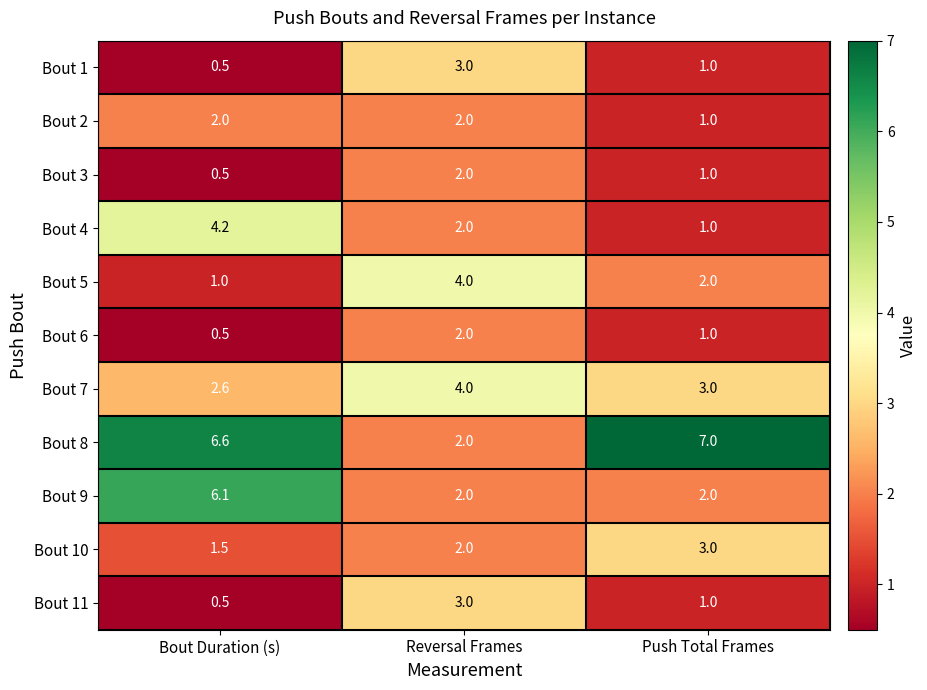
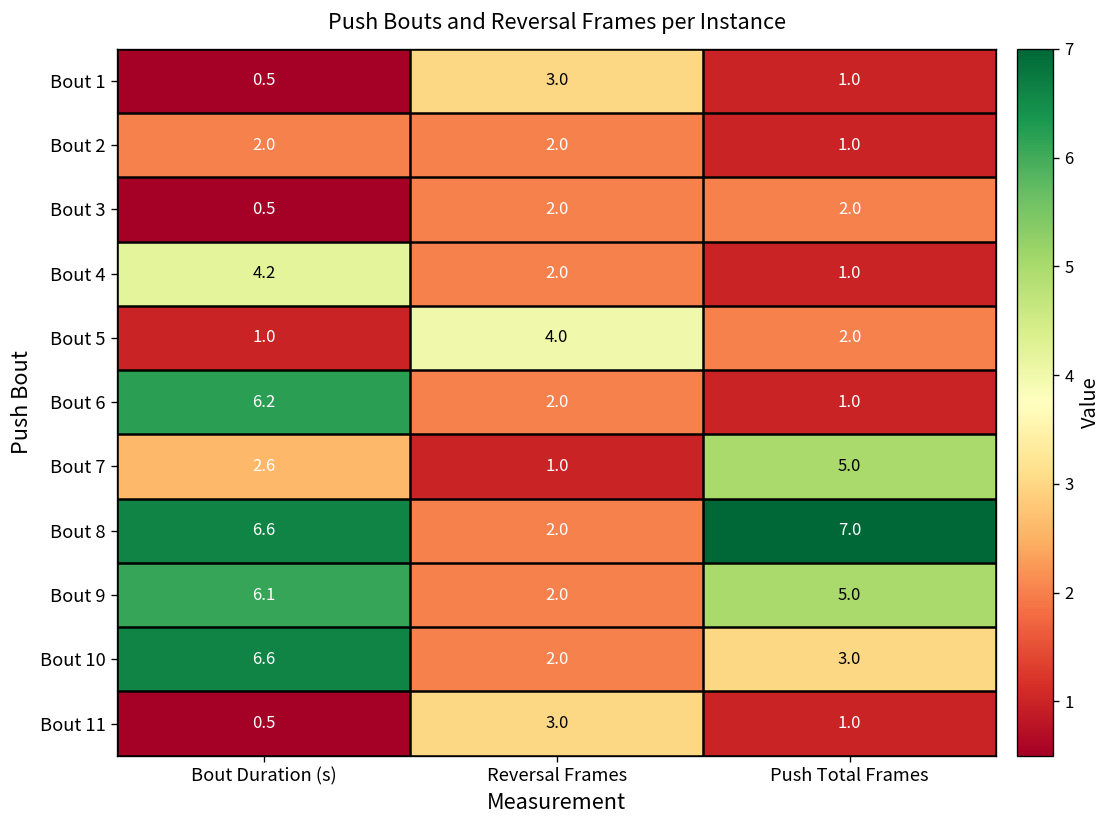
  {
    "Bout 1": {
      "Bout Duration (s)": 0.5,
      "Reversal Frames": 3.0,
      "Push Total Frames": 1.0
    },
    "Bout 2": {
      "Bout Duration (s)": 2.0,
      "Reversal Frames": 2.0,
      "Push Total Frames": 1.0
    },
    "Bout 3": {
      "Bout Duration (s)": 0.5,
      "Reversal Frames": 2.0,
-     "Push Total Frames": 1.0
+     "Push Total Frames": 2.0
    },
    "Bout 4": {
      "Bout Duration (s)": 4.2,
      "Reversal Frames": 2.0,
      "Push Total Frames": 1.0
    },
    "Bout 5": {
      "Bout Duration (s)": 1.0,
      "Reversal Frames": 4.0,
      "Push Total Frames": 2.0
    },
    "Bout 6": {
-     "Bout Duration (s)": 0.5,
+     "Bout Duration (s)": 6.2,
      "Reversal Frames": 2.0,
      "Push Total Frames": 1.0
    },
    "Bout 7": {
      "Bout Duration (s)": 2.6,
-     "Reversal Frames": 4.0,
-     "Push Total Frames": 3.0
+     "Reversal Frames": 1.0,
+     "Push Total Frames": 5.0
    },
    "Bout 8": {
      "Bout Duration (s)": 6.6,
      "Reversal Frames": 2.0,
      "Push Total Frames": 7.0
    },
    "Bout 9": {
      "Bout Duration (s)": 6.1,
      "Reversal Frames": 2.0,
-     "Push Total Frames": 2.0
+     "Push Total Frames": 5.0
    },
    "Bout 10": {
-     "Bout Duration (s)": 1.5,
+     "Bout Duration (s)": 6.6,
      "Reversal Frames": 2.0,
      "Push Total Frames": 3.0
    },
    "Bout 11": {
      "Bout Duration (s)": 0.5,
      "Reversal Frames": 3.0,
      "Push Total Frames": 1.0
    }
  }
